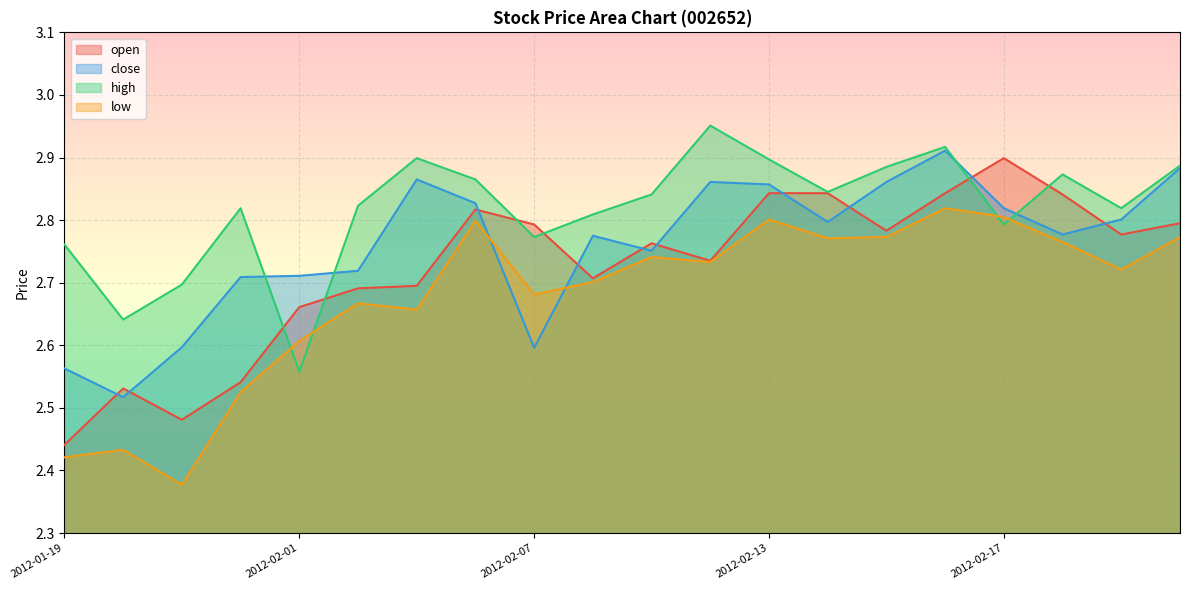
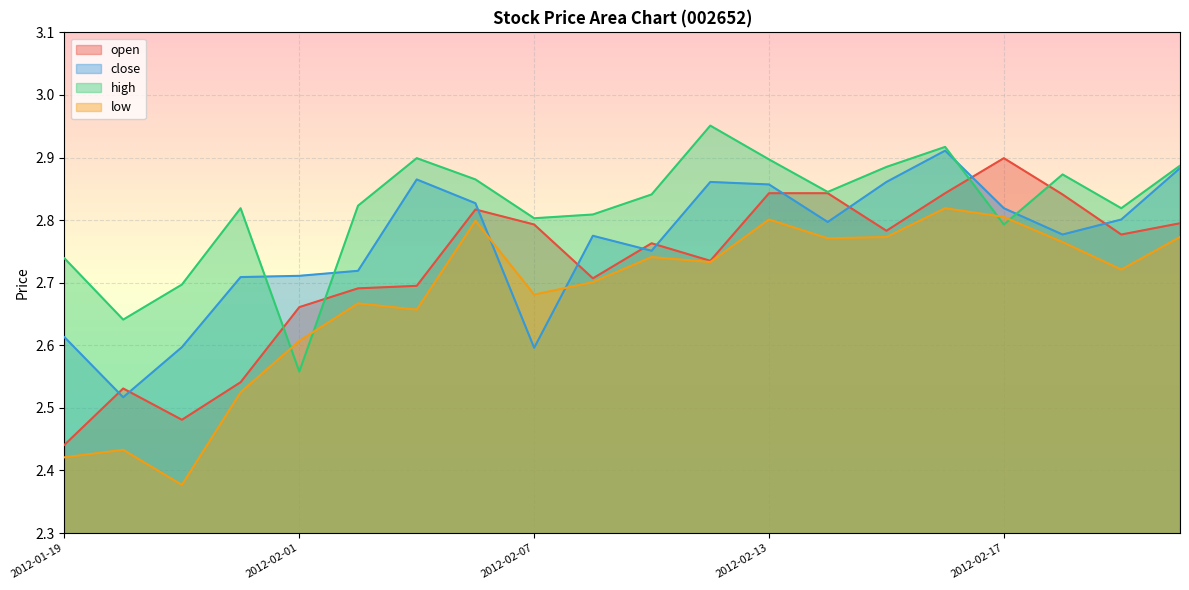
  {
    "close": {
-     "2012-01-19": 2.56,
+     "2012-01-19": 2.61,
      "2012-02-01": 2.71,
      "2012-02-07": 2.60,
      "2012-02-13": 2.86,
      "2012-02-17": 2.82
    },
    "high": {
-     "2012-01-19": 2.76,
+     "2012-01-19": 2.74,
      "2012-02-01": 2.56,
-     "2012-02-07": 2.77,
+     "2012-02-07": 2.80,
      "2012-02-13": 2.90,
      "2012-02-17": 2.79
    }
  }
